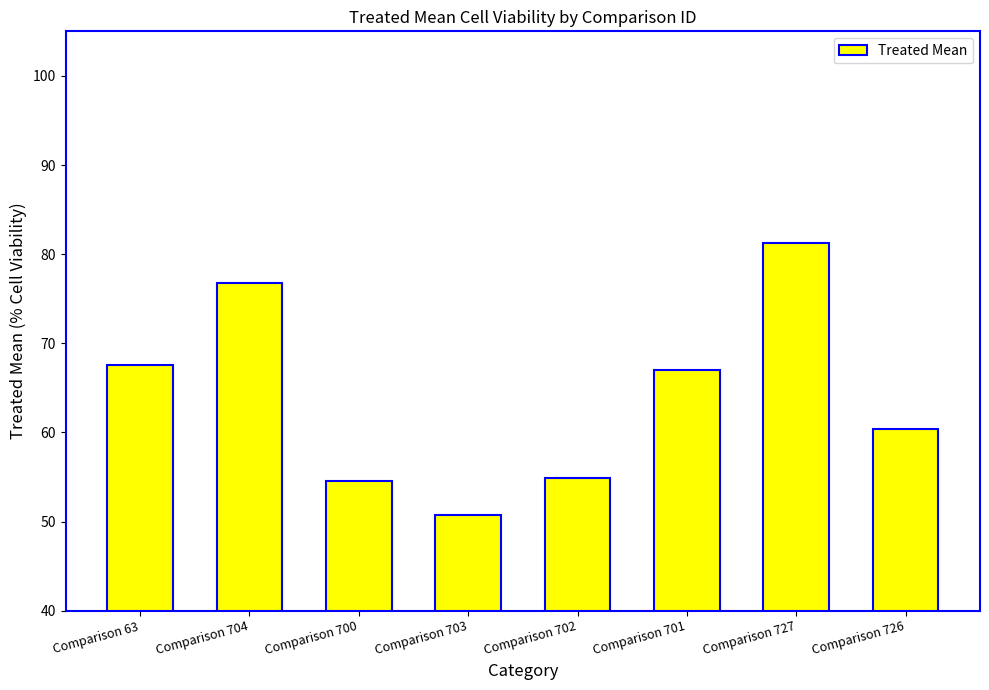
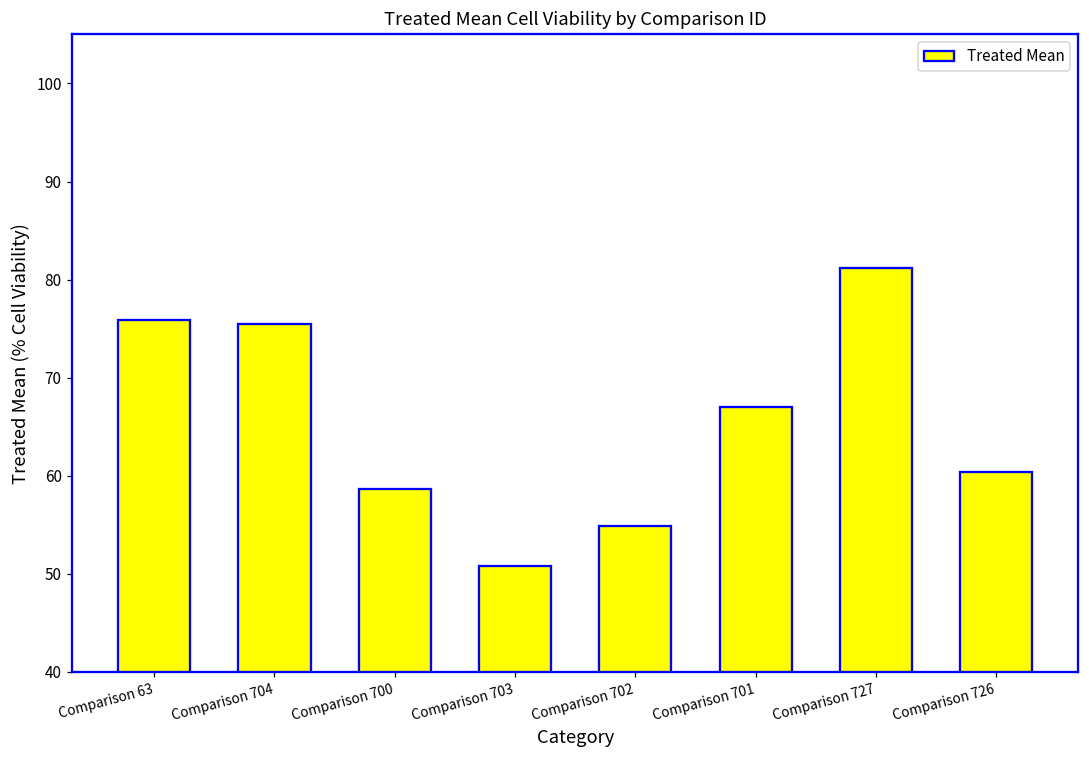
  {
-   "Comparison 63": 68,
-   "Comparison 704": 77,
-   "Comparison 700": 55,
+   "Comparison 63": 76,
+   "Comparison 704": 75,
+   "Comparison 700": 59,
    "Comparison 703": 51,
    "Comparison 702": 55,
    "Comparison 701": 67,
    "Comparison 727": 81,
    "Comparison 726": 60
  }
